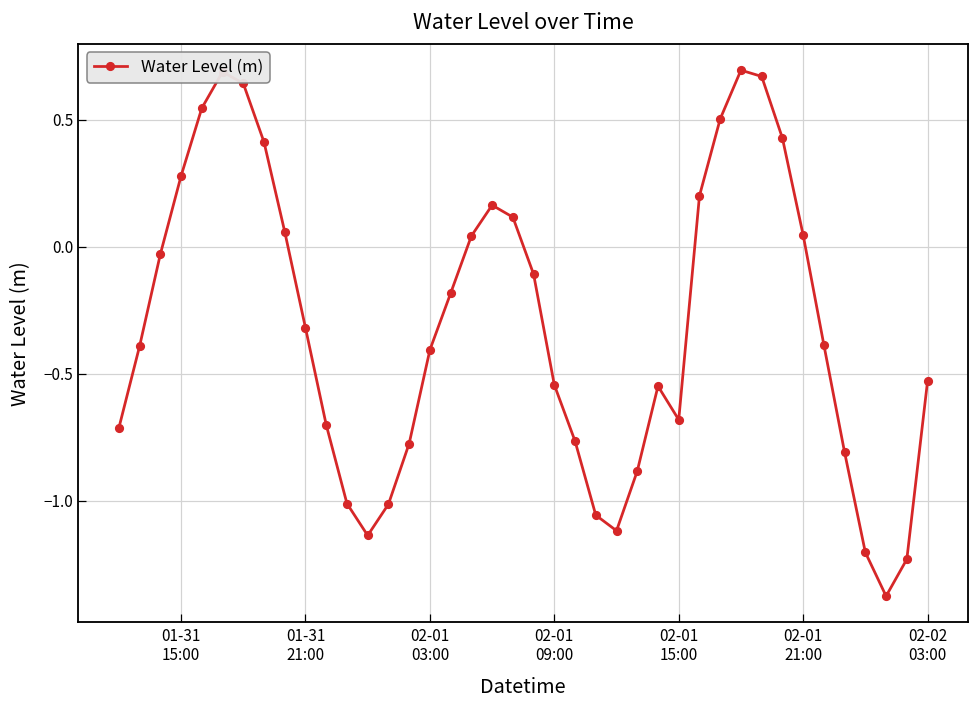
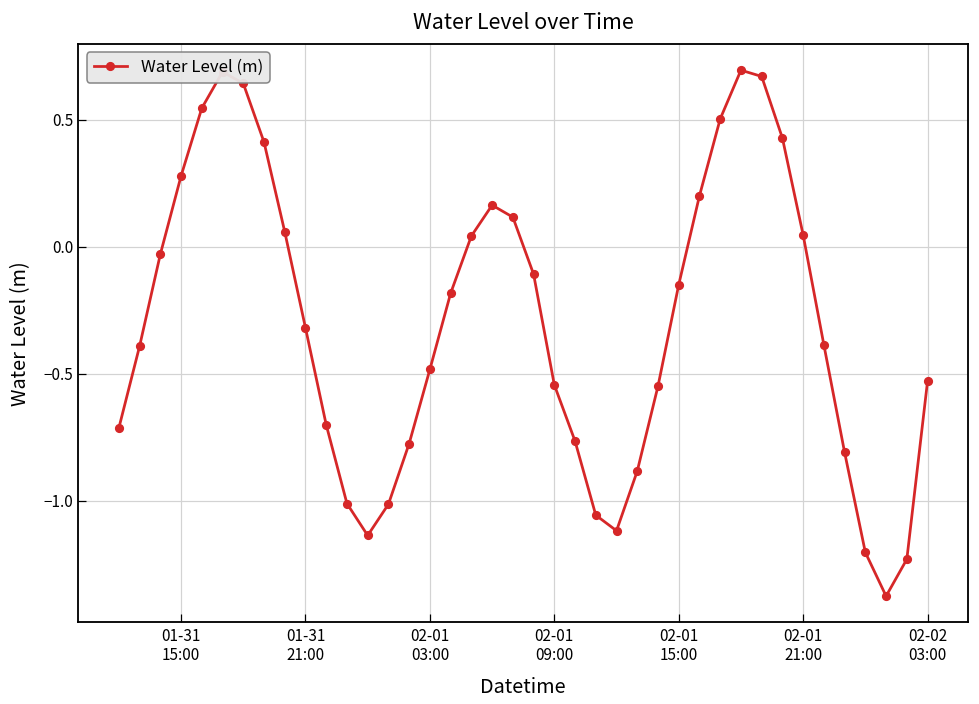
  {
    "01-31 15:00": 0.28,
    "01-31 21:00": -0.32,
-   "02-01 03:00": -0.41,
+   "02-01 03:00": -0.48,
    "02-01 09:00": -0.54,
-   "02-01 15:00": -0.68,
+   "02-01 15:00": -0.15,
    "02-01 21:00": 0.05,
    "02-02 03:00": -0.53
  }
